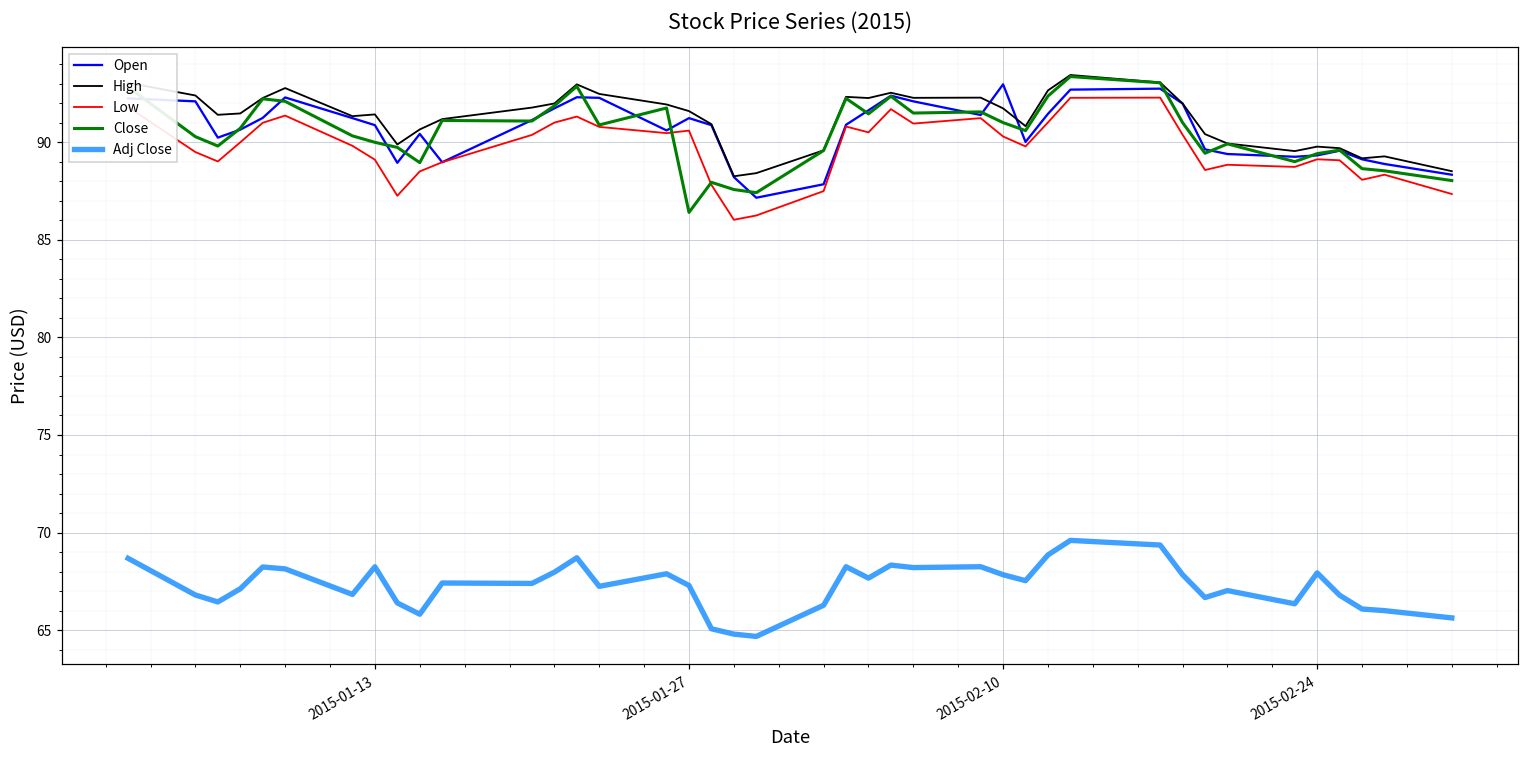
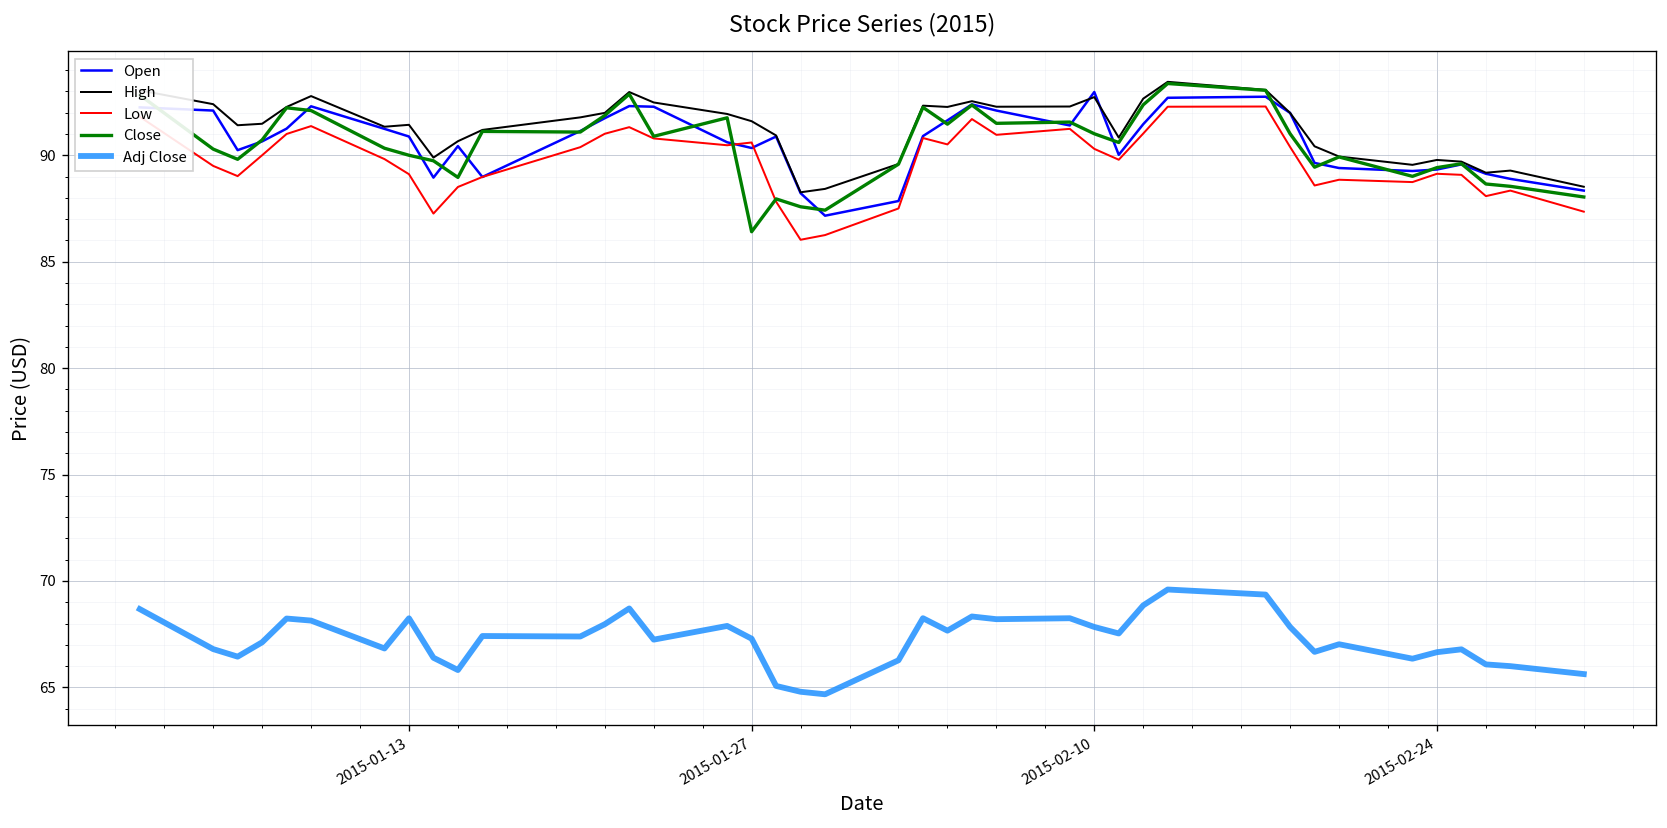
  {
    "Open": {
      "2015-01-13": 90.9,
-     "2015-01-27": 91.2,
+     "2015-01-27": 90.3,
      "2015-02-10": 93.0
    },
    "High": {
      "2015-01-13": 91.4,
      "2015-01-27": 91.6,
-     "2015-02-10": 91.7,
+     "2015-02-10": 92.7,
      "2015-02-24": 89.8
    },
    "Low": {
      "2015-01-13": 89.1,
      "2015-01-27": 90.6,
      "2015-02-10": 90.3,
      "2015-02-24": 89.1
    },
    "Close": {
      "2015-01-13": 90.0,
      "2015-01-27": 86.4,
      "2015-02-10": 91.0
    },
    "Adj Close": {
      "2015-01-13": 68.2,
      "2015-01-27": 67.3,
      "2015-02-10": 67.8,
-     "2015-02-24": 67.9
+     "2015-02-24": 66.7
    }
  }
